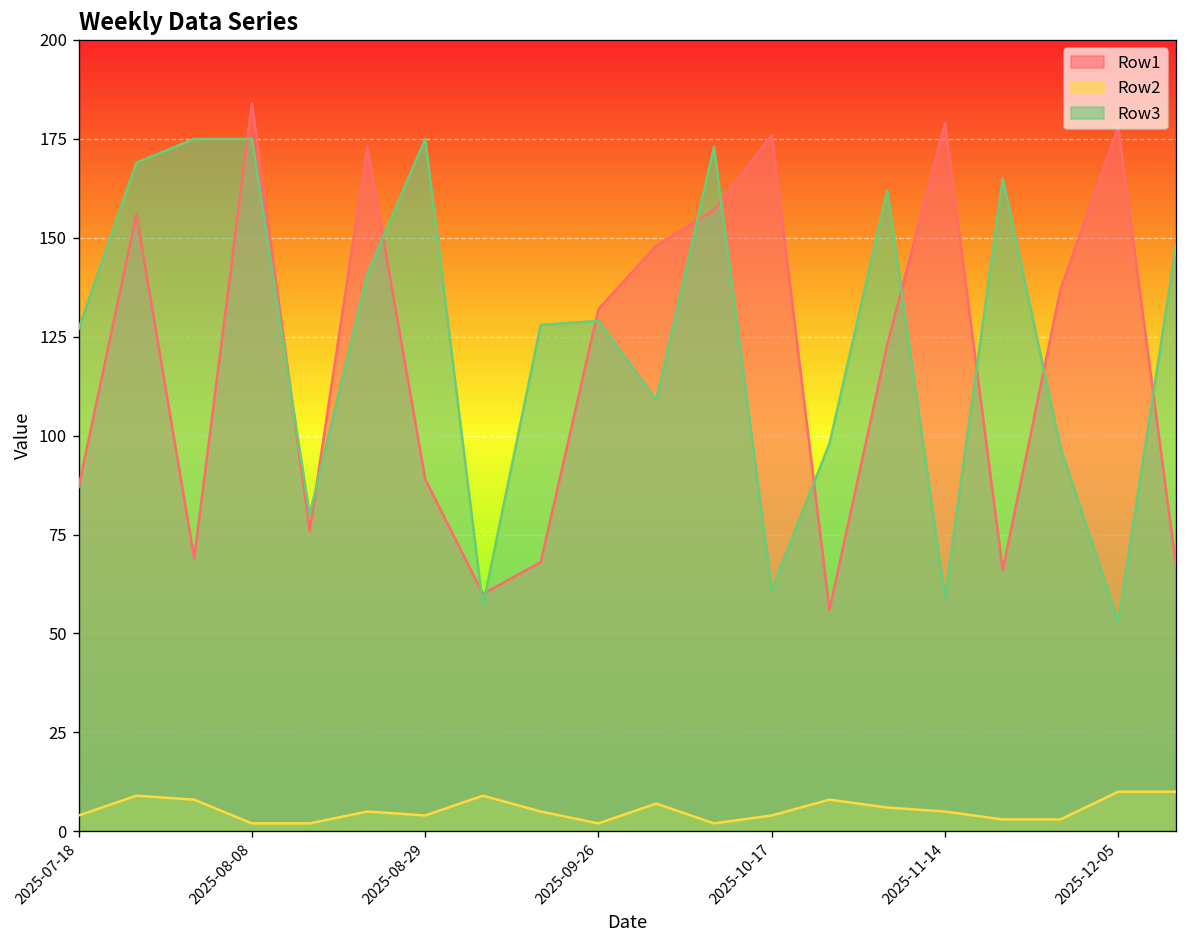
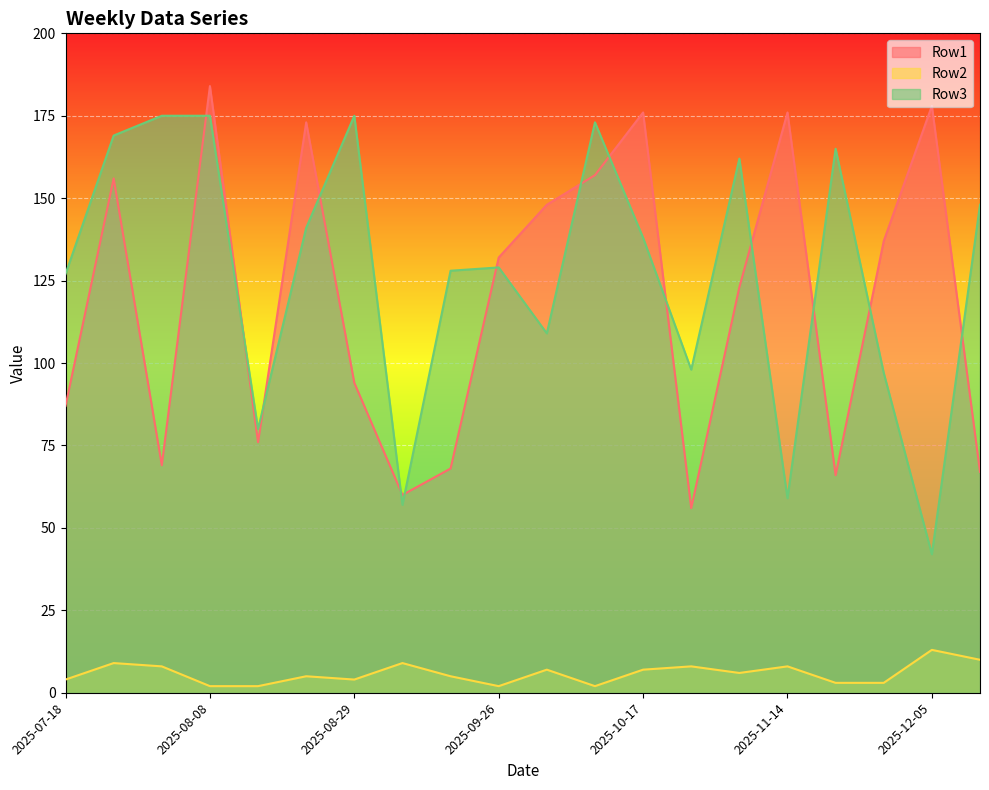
  {
    "Row1": {
      "2025-07-18": 87,
      "2025-08-08": 184,
-     "2025-08-29": 89,
+     "2025-08-29": 94,
      "2025-09-26": 132,
      "2025-10-17": 176,
-     "2025-11-14": 179
+     "2025-11-14": 176
    },
    "Row2": {
      "2025-07-18": 4,
      "2025-08-08": 2,
      "2025-08-29": 4,
      "2025-09-26": 2,
-     "2025-10-17": 4,
-     "2025-11-14": 5,
-     "2025-12-05": 10
+     "2025-10-17": 7,
+     "2025-11-14": 8,
+     "2025-12-05": 13
    },
    "Row3": {
      "2025-07-18": 127,
      "2025-08-08": 175,
      "2025-08-29": 175,
      "2025-09-26": 129,
-     "2025-10-17": 61,
+     "2025-10-17": 138,
      "2025-11-14": 59,
-     "2025-12-05": 53
+     "2025-12-05": 42
    }
  }
